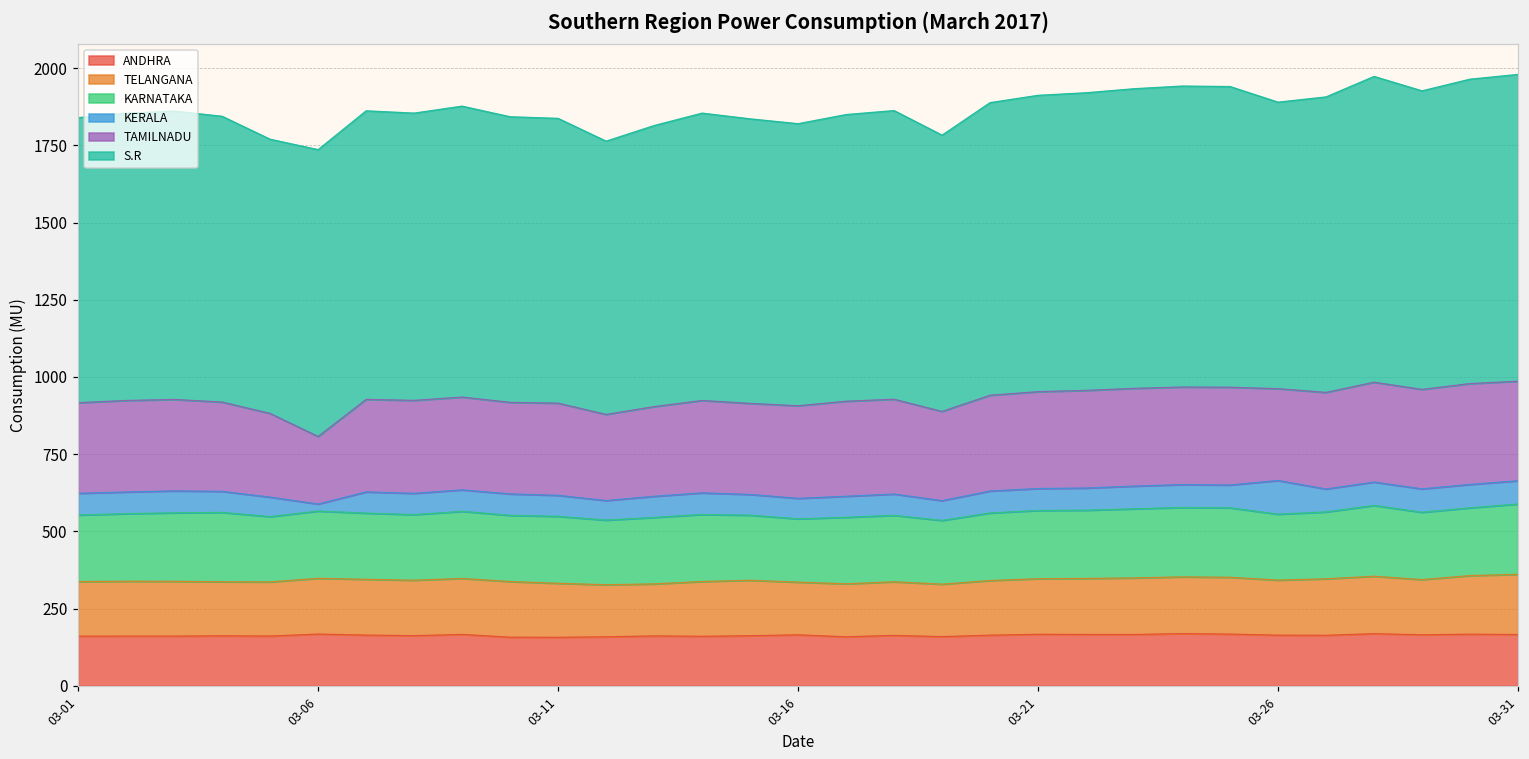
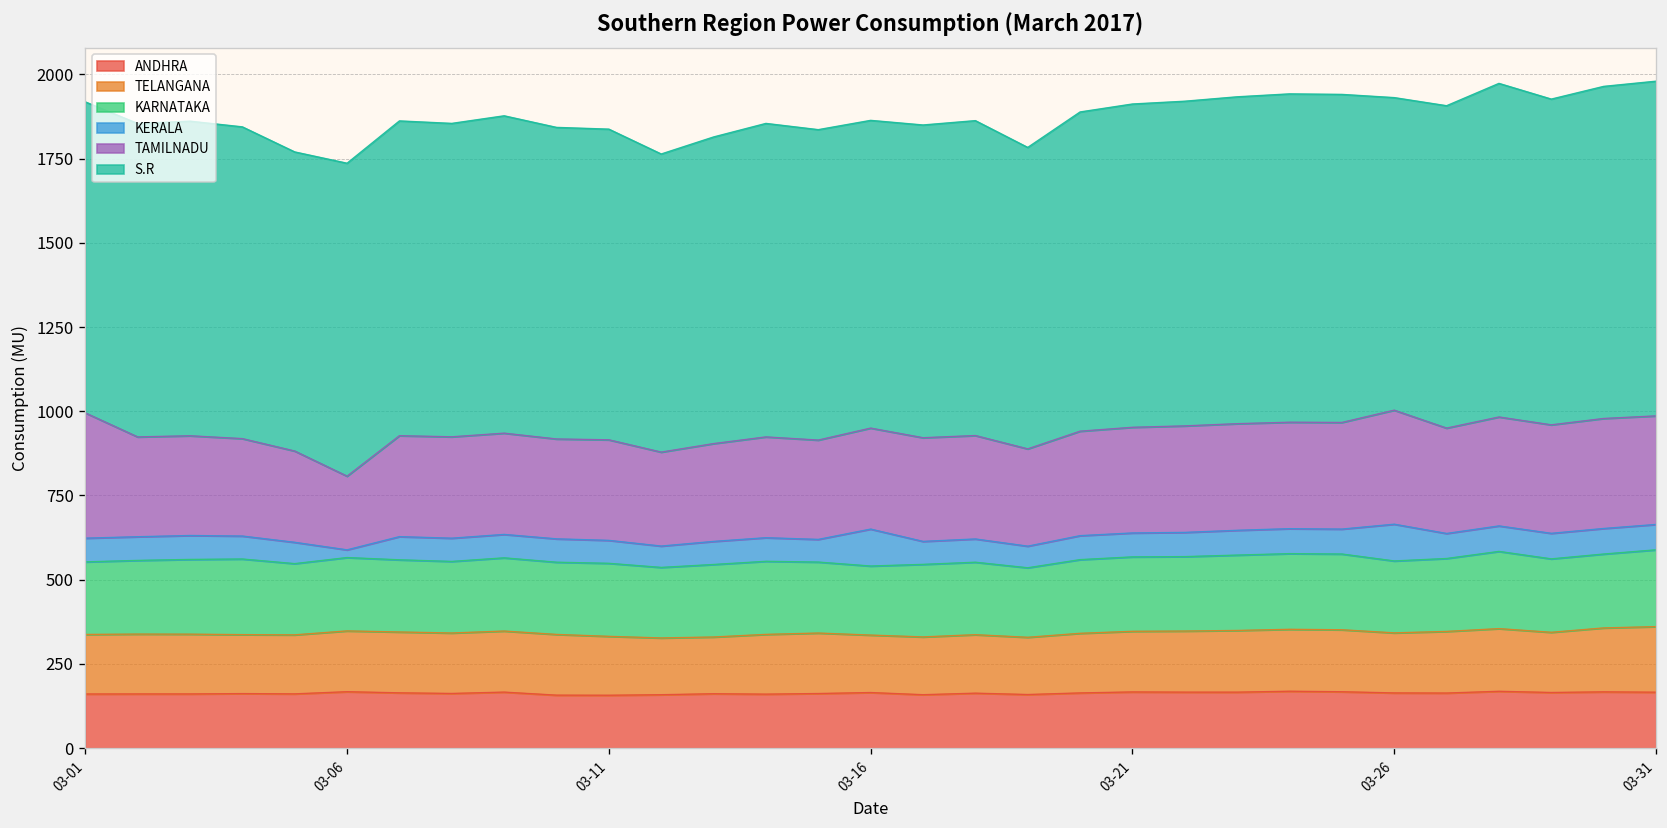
  {
    "KERALA": {
      "03-01": 70,
      "03-06": 20,
      "03-11": 70,
-     "03-16": 70,
+     "03-16": 110,
      "03-21": 70,
      "03-26": 110,
      "03-31": 80
    },
    "TAMILNADU": {
-     "03-01": 290,
+     "03-01": 370,
      "03-06": 220,
      "03-11": 300,
      "03-16": 300,
      "03-21": 310,
-     "03-26": 300,
+     "03-26": 340,
      "03-31": 320
    }
  }
